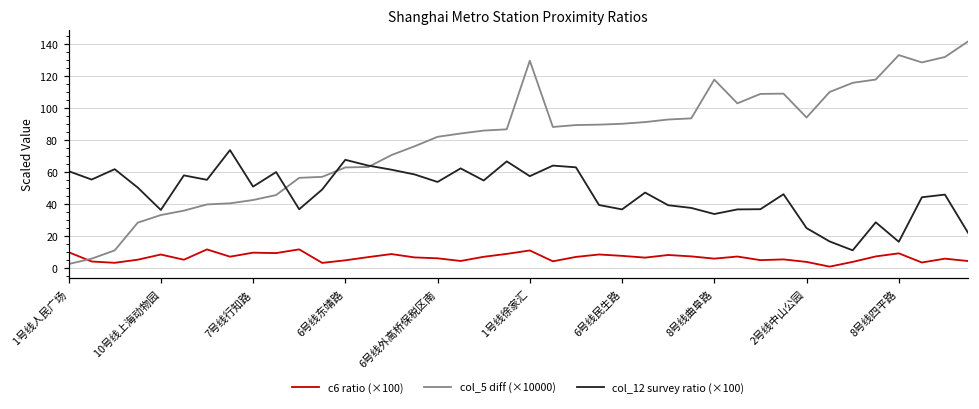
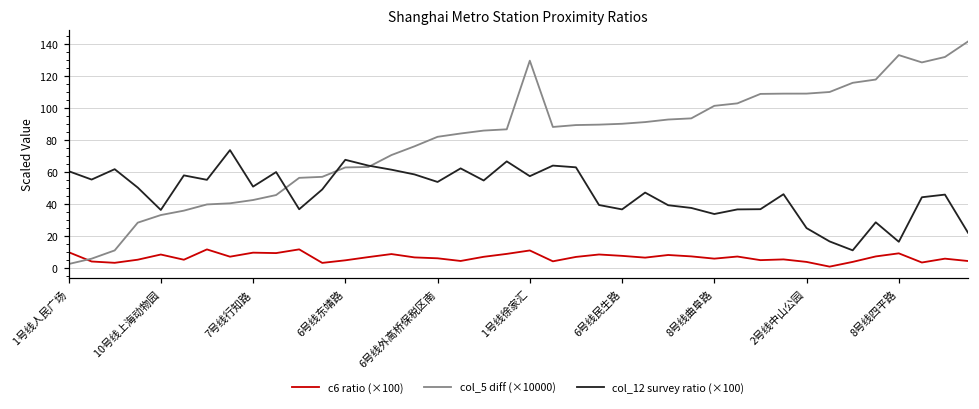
  {
    "c6 ratio (×100)": {
      "1号线人民广场": 10,
      "10号线上海动物园": 9,
      "7号线行知路": 10,
      "6号线东靖路": 5,
      "6号线外高桥保税区南": 6,
      "1号线徐家汇": 11,
      "6号线民生路": 8,
      "8号线曲阜路": 6,
      "2号线中山公园": 4,
      "8号线四平路": 9
    },
    "col_5 diff (×10000)": {
      "1号线人民广场": 3,
      "10号线上海动物园": 33,
      "7号线行知路": 43,
      "6号线东靖路": 63,
      "6号线外高桥保税区南": 82,
      "1号线徐家汇": 129,
      "6号线民生路": 90,
-     "8号线曲阜路": 118,
-     "2号线中山公园": 94,
+     "8号线曲阜路": 101,
+     "2号线中山公园": 109,
      "8号线四平路": 133
    },
    "col_12 survey ratio (×100)": {
      "1号线人民广场": 61,
      "10号线上海动物园": 36,
      "7号线行知路": 51,
      "6号线东靖路": 68,
      "6号线外高桥保税区南": 54,
      "1号线徐家汇": 57,
      "6号线民生路": 37,
      "8号线曲阜路": 34,
      "2号线中山公园": 25,
      "8号线四平路": 17
    }
  }
